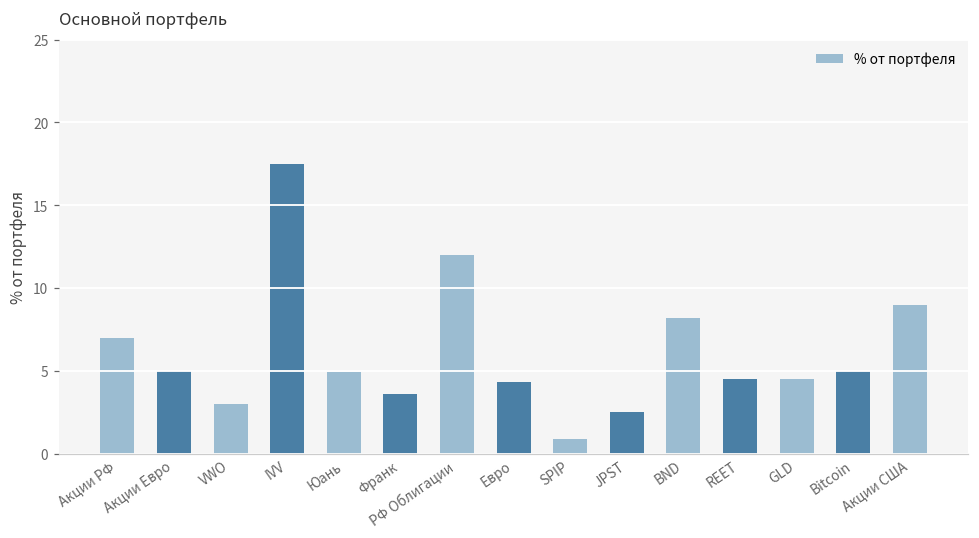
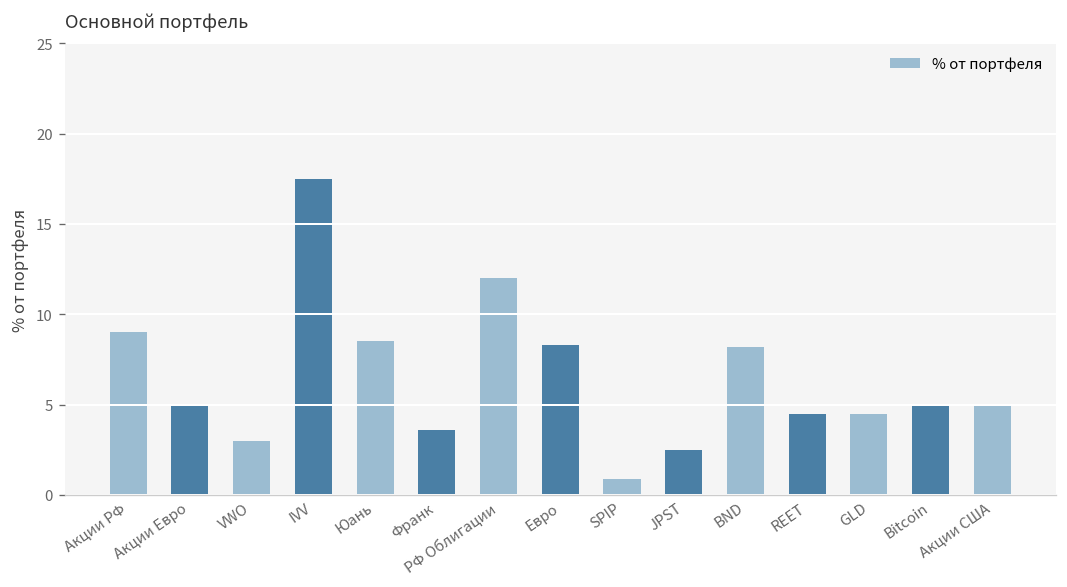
  {
-   "Акции РФ": 7,
+   "Акции РФ": 9,
    "Акции Евро": 5.0,
    "VWO": 3.0,
    "IVV": 17.5,
-   "Юань": 4.9,
+   "Юань": 8.5,
    "Франк": 3.6,
    "РФ Облигации": 12.0,
-   "Евро": 4.3,
+   "Евро": 8.3,
    "SPIP": 0.9,
    "JPST": 2.5,
    "BND": 8.2,
    "REET": 4.5,
    "GLD": 4.5,
    "Bitcoin": 5.0,
-   "Акции США": 9
+   "Акции США": 5
  }
